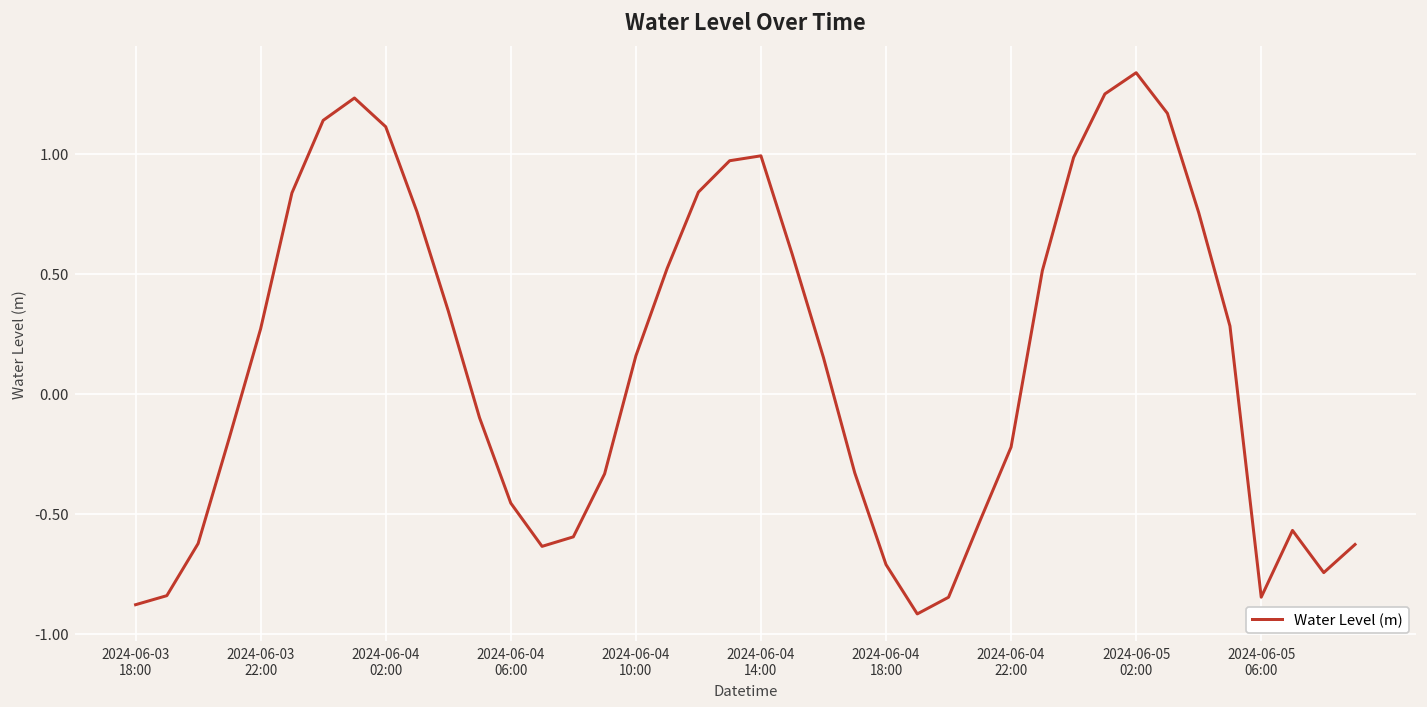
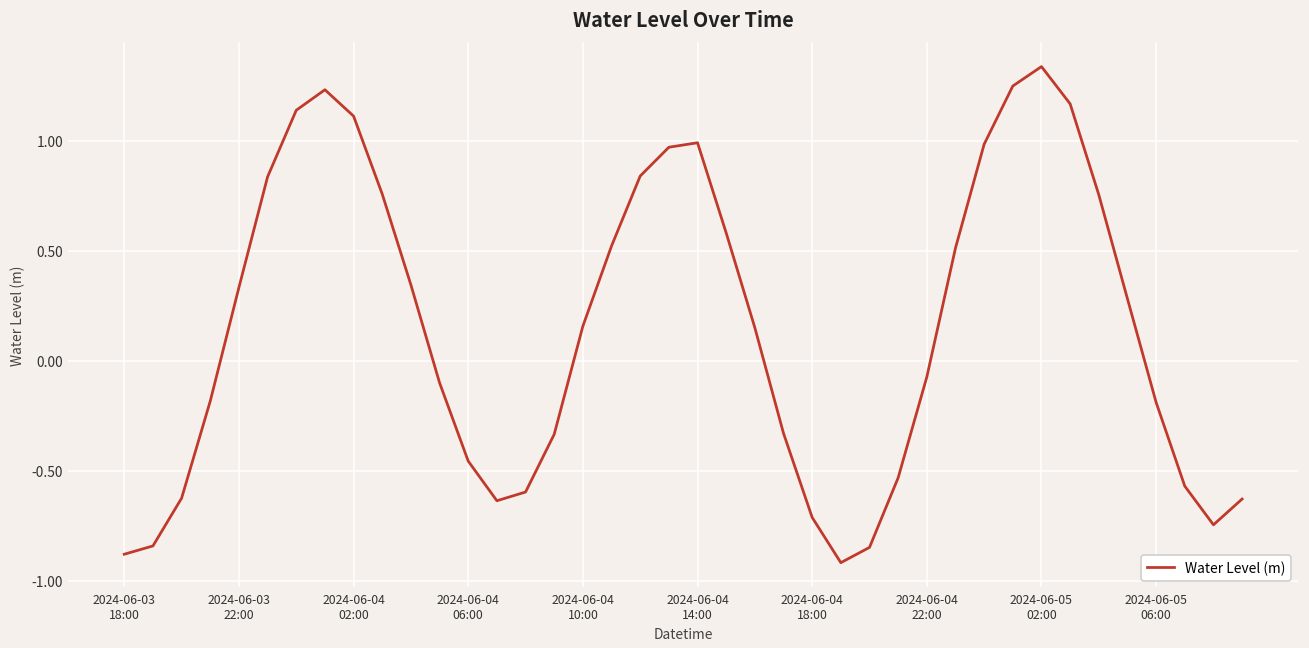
  {
    "2024-06-03 18:00": -0.88,
-   "2024-06-03 22:00": 0.27,
+   "2024-06-03 22:00": 0.33,
    "2024-06-04 02:00": 1.11,
    "2024-06-04 06:00": -0.46,
    "2024-06-04 10:00": 0.16,
    "2024-06-04 14:00": 0.99,
    "2024-06-04 18:00": -0.71,
-   "2024-06-04 22:00": -0.22,
+   "2024-06-04 22:00": -0.07,
    "2024-06-05 02:00": 1.34,
-   "2024-06-05 06:00": -0.85
+   "2024-06-05 06:00": -0.19
  }
